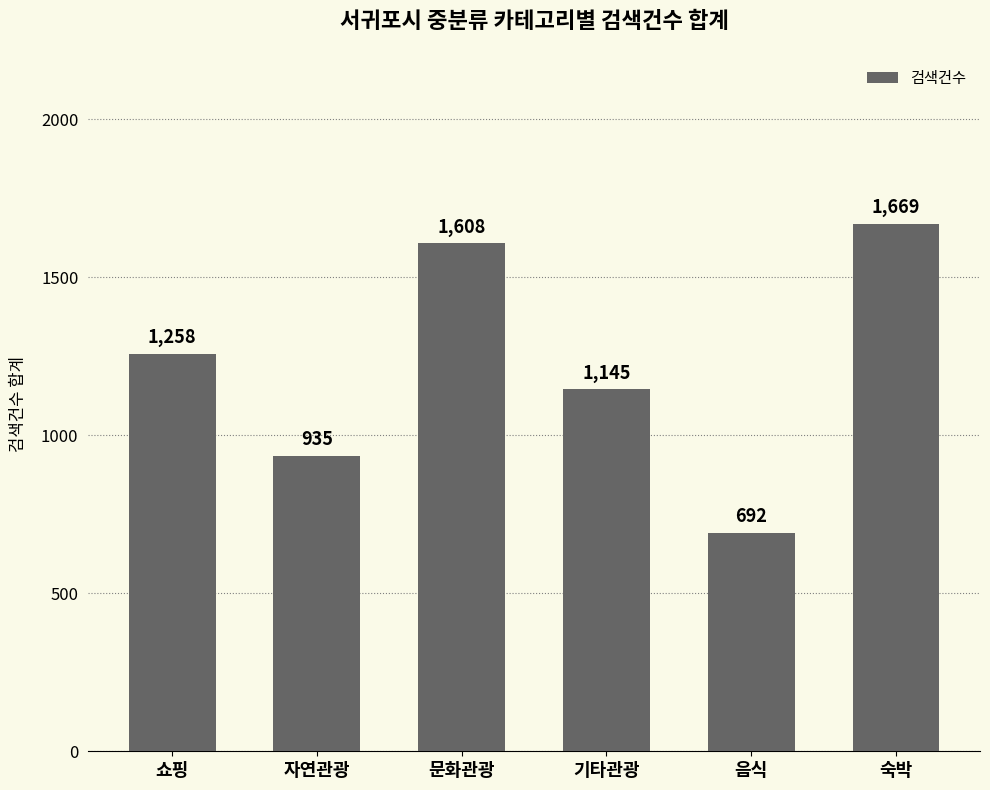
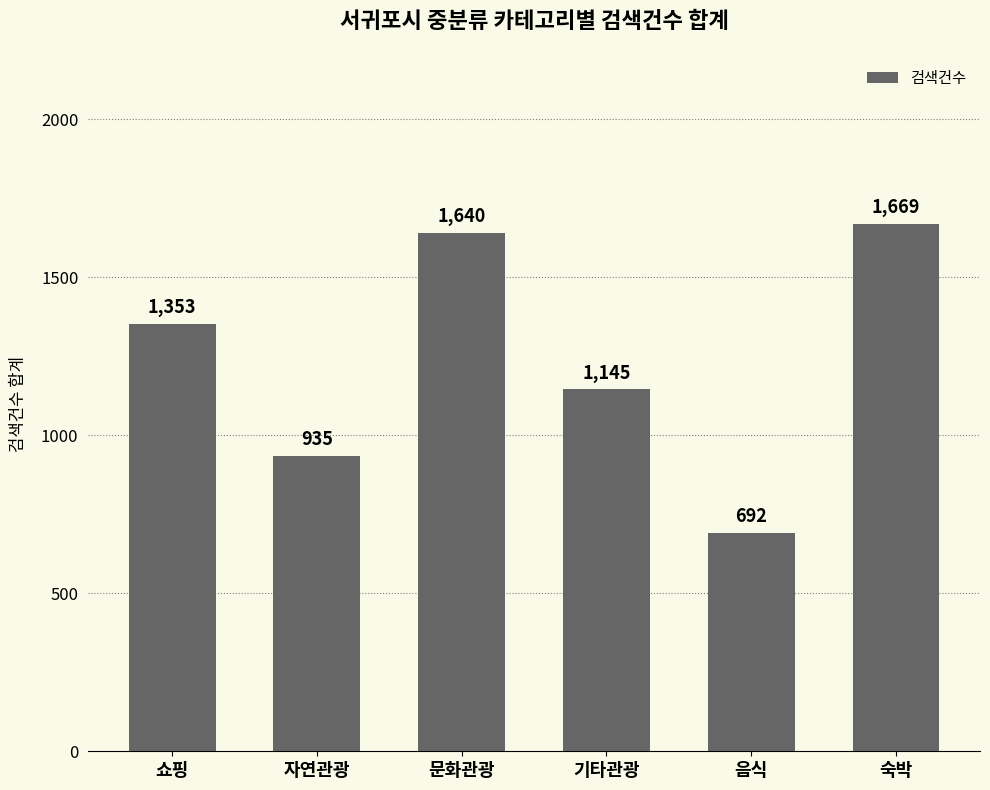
  {
-   "쇼핑": "1,258",
+   "쇼핑": "1,353",
    "자연관광": "935",
-   "문화관광": "1,608",
+   "문화관광": "1,640",
    "기타관광": "1,145",
    "음식": "692",
    "숙박": "1,669"
  }
